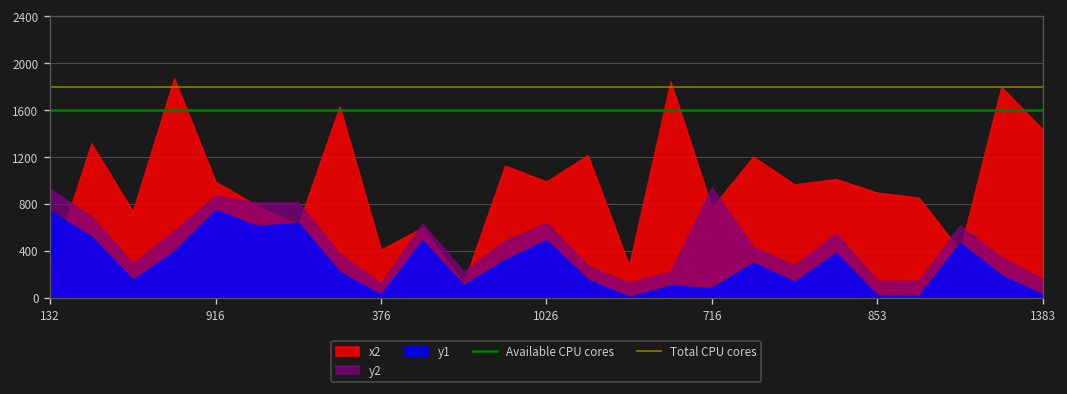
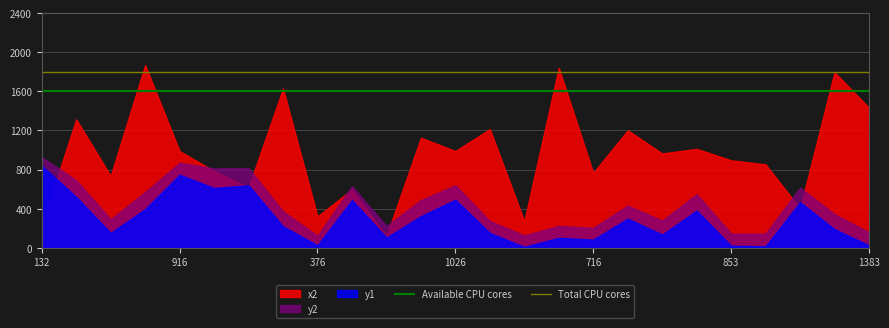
  {
    "Available CPU cores": {
      "132": 1600,
      "916": 1600,
      "376": 1600,
      "1026": 1600,
      "716": 1600,
      "853": 1600,
      "1383": 1600
    },
    "x2": {
      "132": 200,
      "916": 1000,
-     "376": 400,
+     "376": 300,
      "1026": 1000,
      "716": 800,
      "853": 900,
      "1383": 1400
    },
    "Total CPU cores": {
      "132": 1800,
      "916": 1800,
      "376": 1800,
      "1026": 1800,
      "716": 1800,
      "853": 1800,
      "1383": 1800
    },
    "y2": {
      "132": 900,
      "916": 900,
      "376": 100,
      "1026": 600,
-     "716": 900,
+     "716": 200,
      "853": 100,
      "1383": 200
    },
    "y1": {
-     "132": 700,
+     "132": 800,
      "916": 700,
      "1026": 500,
      "716": 100
    }
  }
